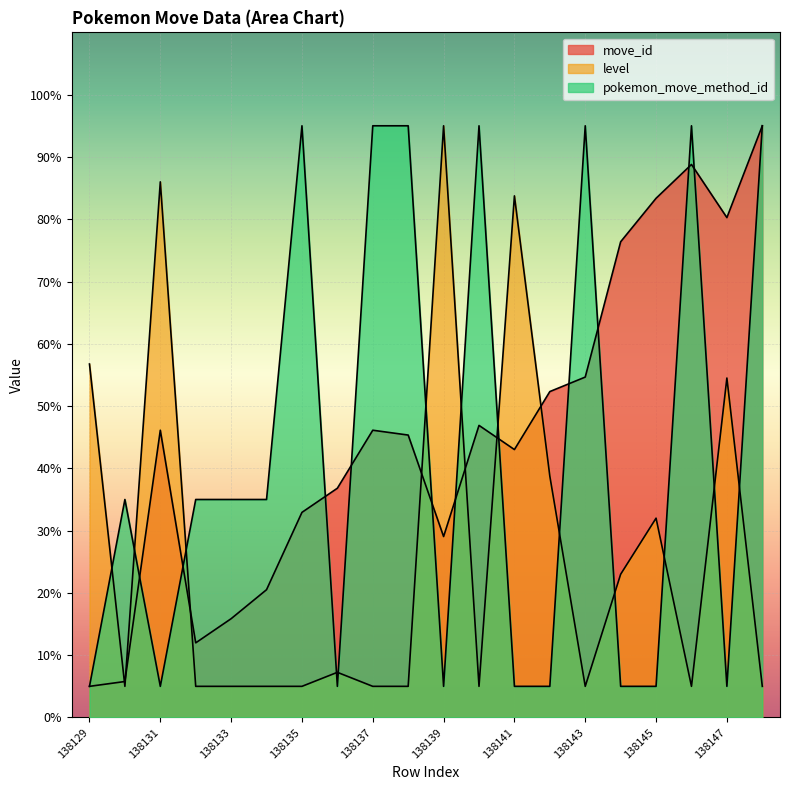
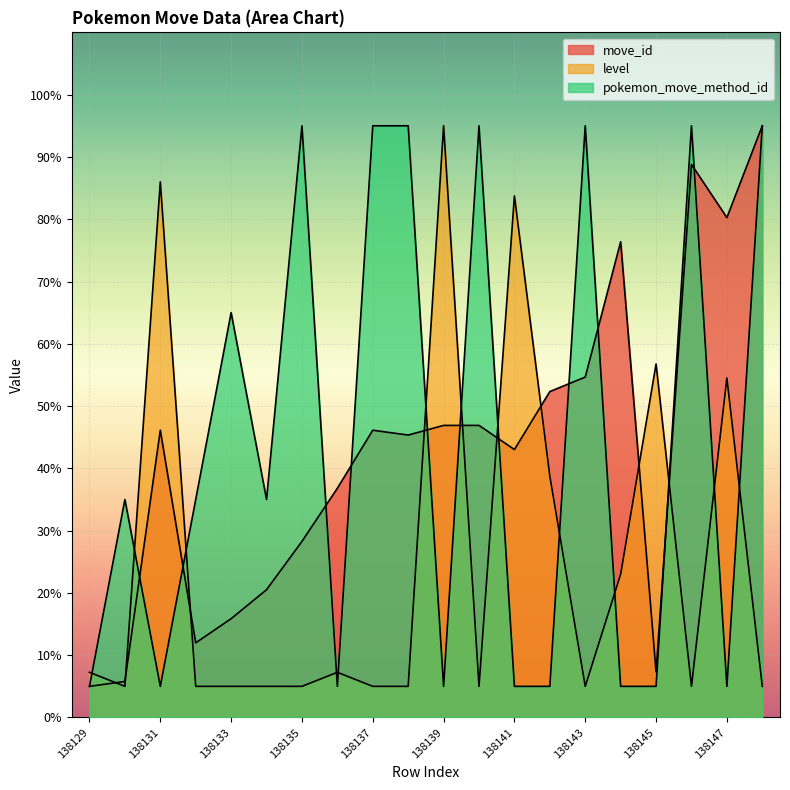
  {
    "move_id": {
      "138131": "46%",
      "138133": "16%",
-     "138135": "33%",
+     "138135": "28%",
      "138137": "46%",
-     "138139": "29%",
+     "138139": "47%",
      "138141": "43%",
      "138143": "55%",
-     "138145": "83%",
+     "138145": "7%",
      "138147": "80%"
    },
    "level": {
-     "138129": "57%",
+     "138129": "7%",
      "138131": "86%",
      "138133": "5%",
      "138135": "5%",
      "138137": "5%",
      "138139": "95%",
      "138141": "84%",
      "138143": "5%",
-     "138145": "32%",
+     "138145": "57%",
      "138147": "55%"
    },
    "pokemon_move_method_id": {
      "138131": "5%",
-     "138133": "35%",
+     "138133": "65%",
      "138135": "95%",
      "138137": "95%",
      "138139": "5%",
      "138141": "5%",
      "138143": "95%",
      "138145": "5%",
      "138147": "5%"
    }
  }
